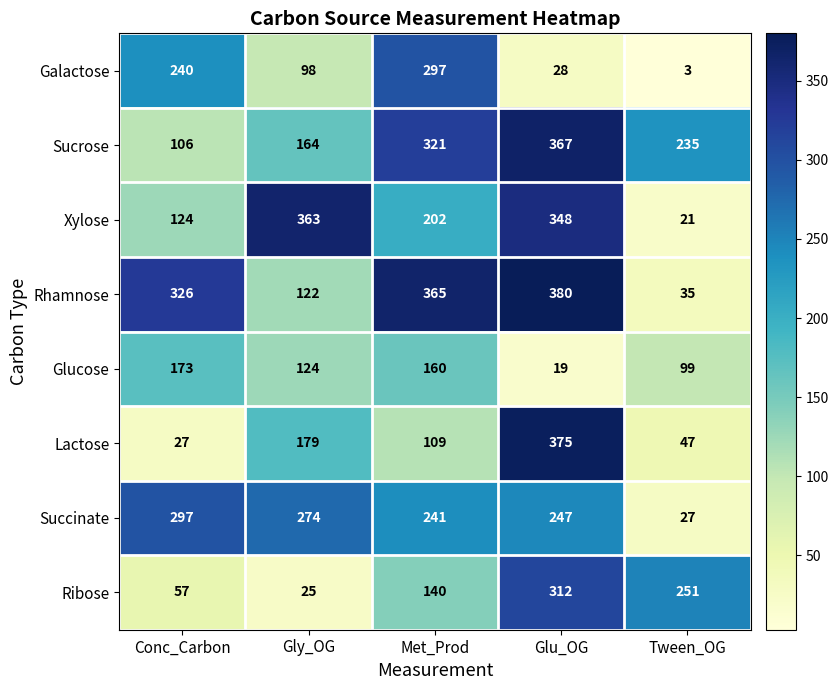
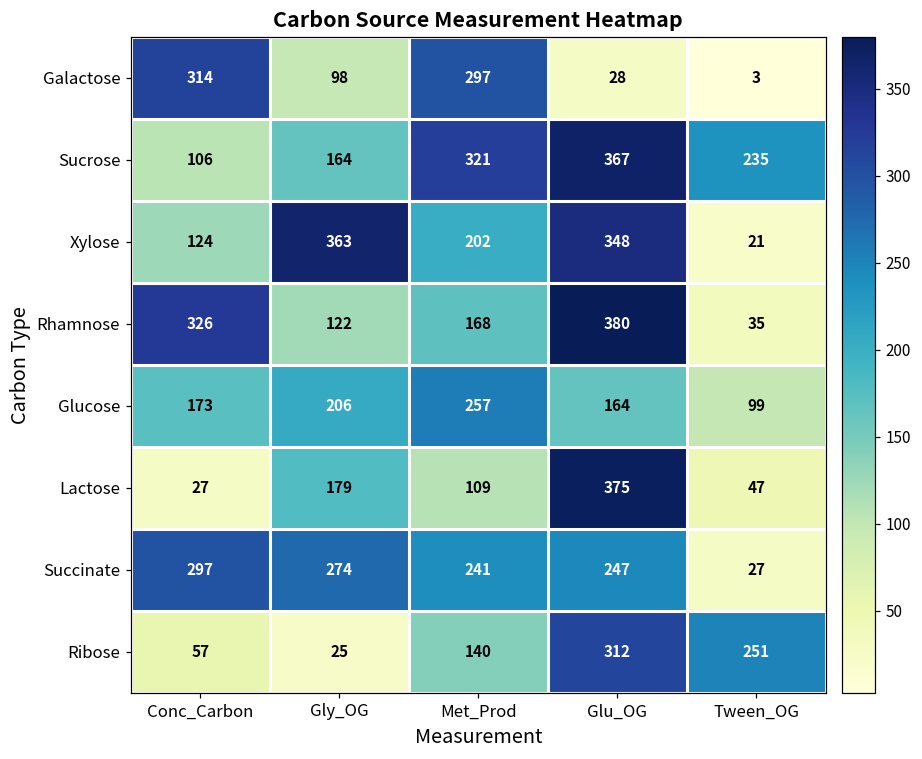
  {
    "Galactose": {
-     "Conc_Carbon": 240,
+     "Conc_Carbon": 314,
      "Gly_OG": 98,
      "Met_Prod": 297,
      "Glu_OG": 28,
      "Tween_OG": 3
    },
    "Sucrose": {
      "Conc_Carbon": 106,
      "Gly_OG": 164,
      "Met_Prod": 321,
      "Glu_OG": 367,
      "Tween_OG": 235
    },
    "Xylose": {
      "Conc_Carbon": 124,
      "Gly_OG": 363,
      "Met_Prod": 202,
      "Glu_OG": 348,
      "Tween_OG": 21
    },
    "Rhamnose": {
      "Conc_Carbon": 326,
      "Gly_OG": 122,
-     "Met_Prod": 365,
+     "Met_Prod": 168,
      "Glu_OG": 380,
      "Tween_OG": 35
    },
    "Glucose": {
      "Conc_Carbon": 173,
-     "Gly_OG": 124,
-     "Met_Prod": 160,
-     "Glu_OG": 19,
+     "Gly_OG": 206,
+     "Met_Prod": 257,
+     "Glu_OG": 164,
      "Tween_OG": 99
    },
    "Lactose": {
      "Conc_Carbon": 27,
      "Gly_OG": 179,
      "Met_Prod": 109,
      "Glu_OG": 375,
      "Tween_OG": 47
    },
    "Succinate": {
      "Conc_Carbon": 297,
      "Gly_OG": 274,
      "Met_Prod": 241,
      "Glu_OG": 247,
      "Tween_OG": 27
    },
    "Ribose": {
      "Conc_Carbon": 57,
      "Gly_OG": 25,
      "Met_Prod": 140,
      "Glu_OG": 312,
      "Tween_OG": 251
    }
  }
